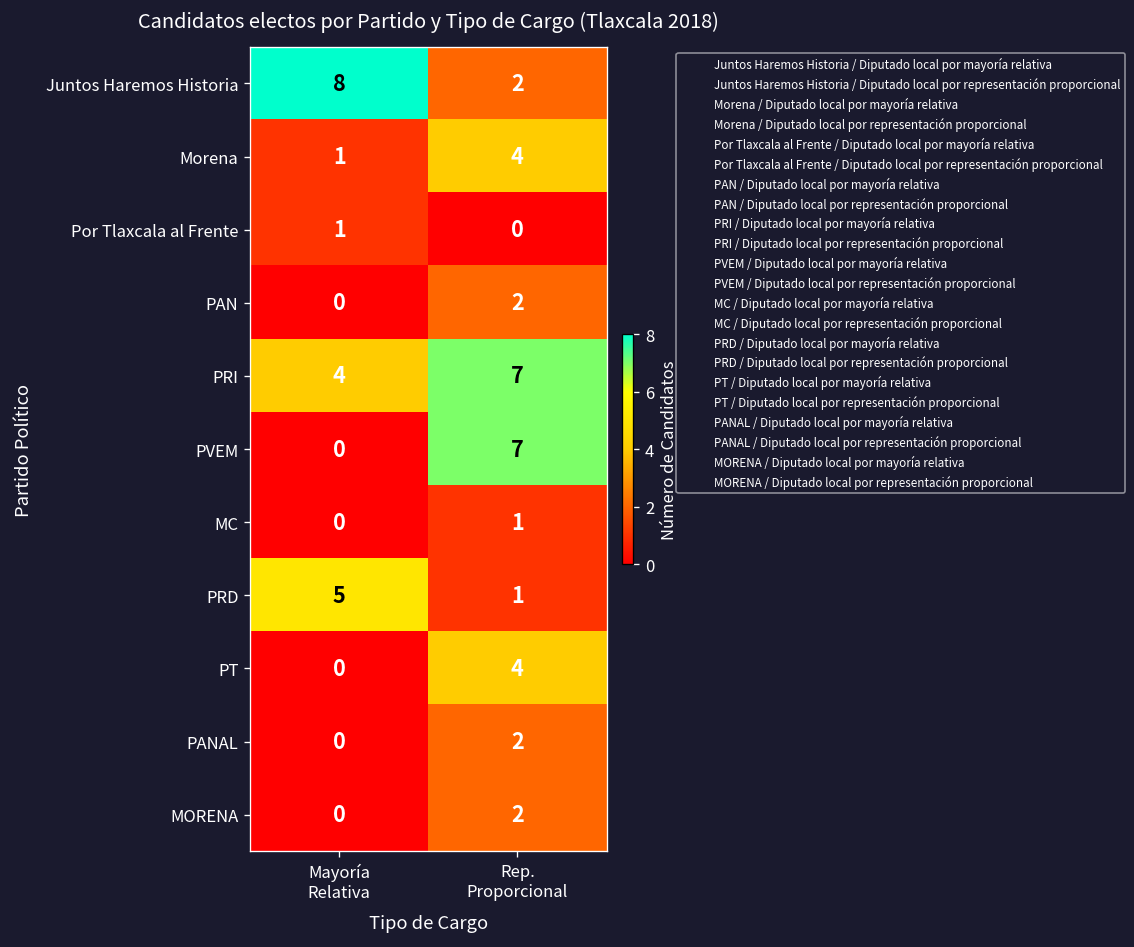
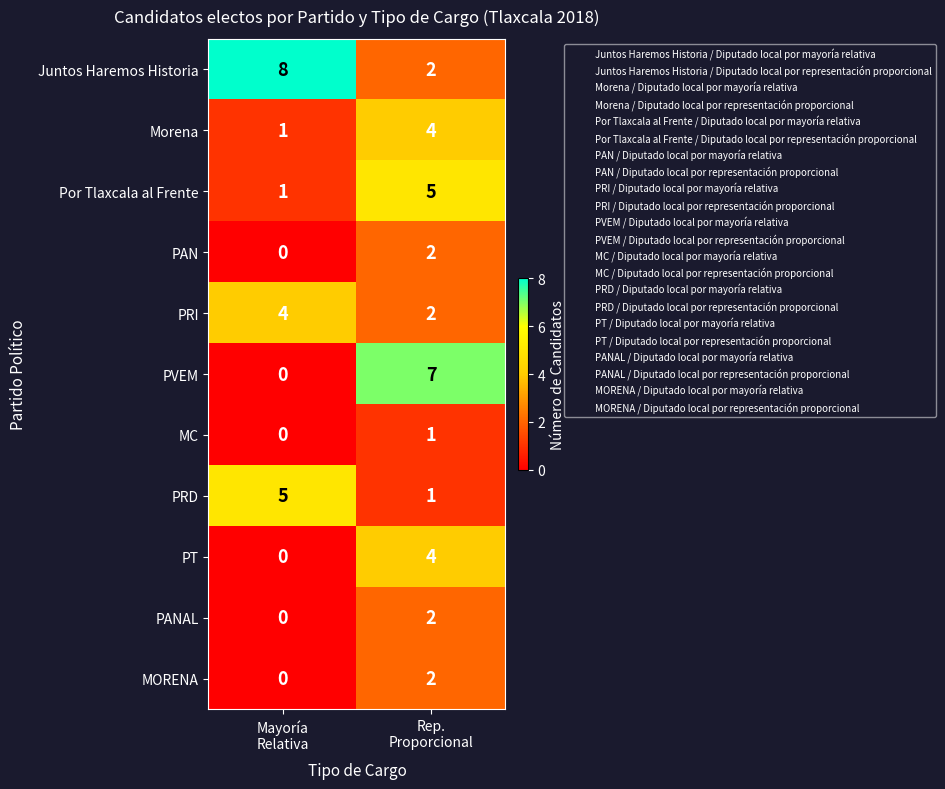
  {
    "Juntos Haremos Historia": {
      "Mayoría Relativa": 8,
      "Rep. Proporcional": 2
    },
    "Morena": {
      "Mayoría Relativa": 1,
      "Rep. Proporcional": 4
    },
    "Por Tlaxcala al Frente": {
      "Mayoría Relativa": 1,
-     "Rep. Proporcional": 0
+     "Rep. Proporcional": 5
    },
    "PAN": {
      "Mayoría Relativa": 0,
      "Rep. Proporcional": 2
    },
    "PRI": {
      "Mayoría Relativa": 4,
-     "Rep. Proporcional": 7
+     "Rep. Proporcional": 2
    },
    "PVEM": {
      "Mayoría Relativa": 0,
      "Rep. Proporcional": 7
    },
    "MC": {
      "Mayoría Relativa": 0,
      "Rep. Proporcional": 1
    },
    "PRD": {
      "Mayoría Relativa": 5,
      "Rep. Proporcional": 1
    },
    "PT": {
      "Mayoría Relativa": 0,
      "Rep. Proporcional": 4
    },
    "PANAL": {
      "Mayoría Relativa": 0,
      "Rep. Proporcional": 2
    },
    "MORENA": {
      "Mayoría Relativa": 0,
      "Rep. Proporcional": 2
    }
  }
